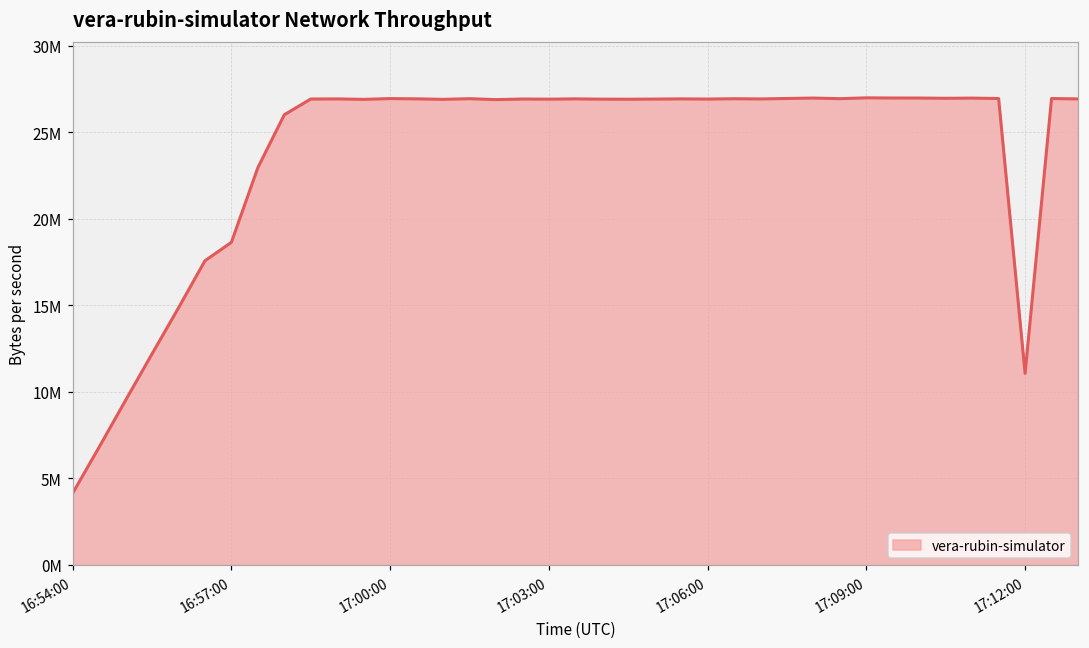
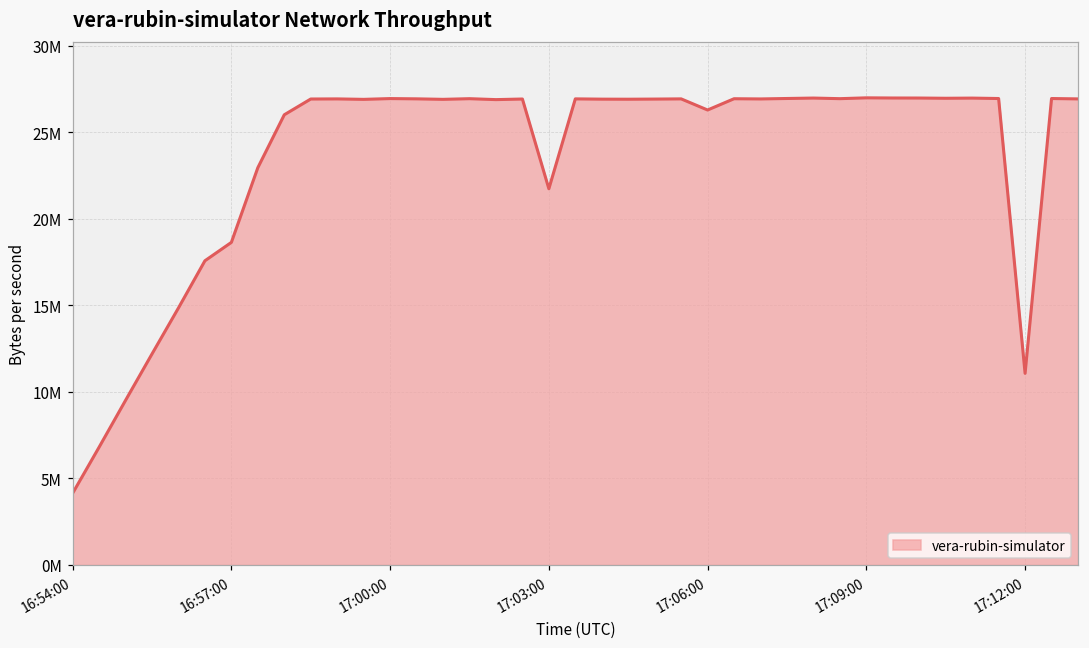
  {
    "16:54:00": 4100000,
    "16:57:00": 18600000,
    "17:00:00": 26900000,
-   "17:03:00": 26900000,
-   "17:06:00": 26900000,
+   "17:03:00": 21700000,
+   "17:06:00": 26300000,
    "17:09:00": 27000000,
    "17:12:00": 11100000
  }
